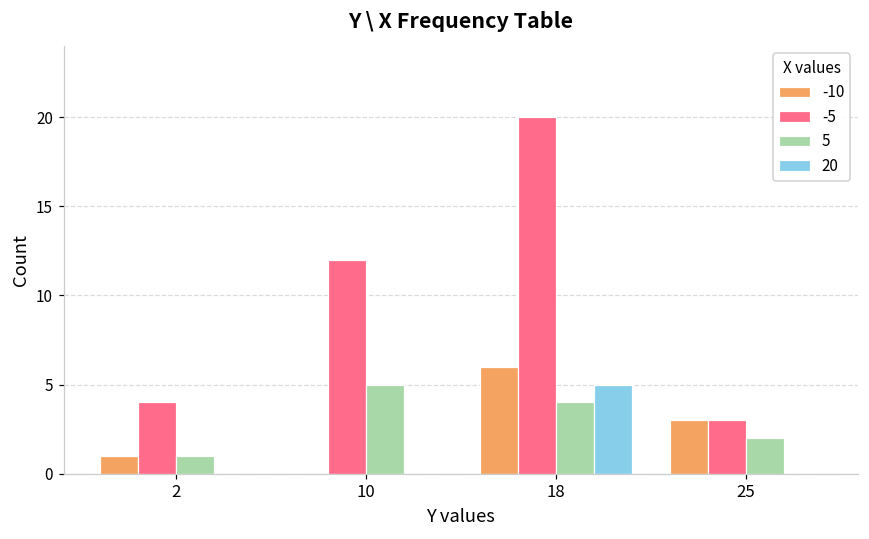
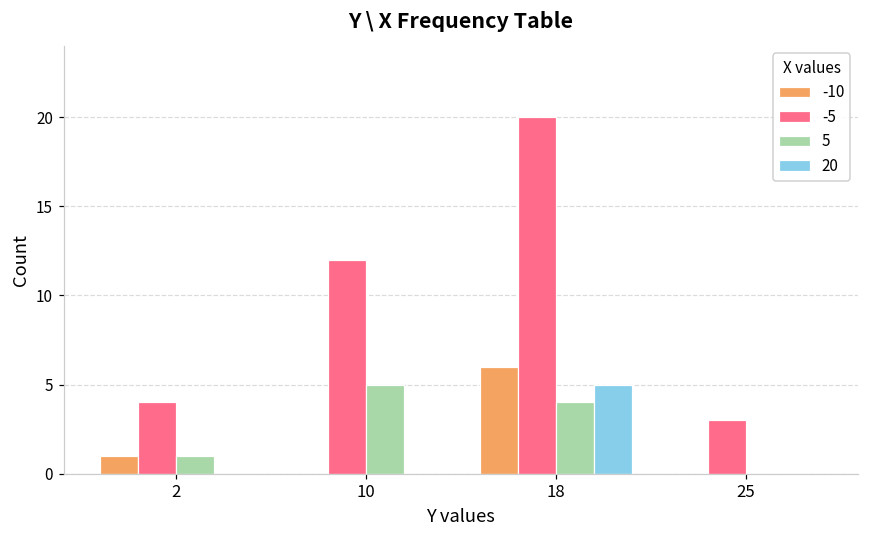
  {
    "-10": {
      "2": 1,
      "10": 0,
      "18": 6,
-     "25": 3
+     "25": 0
    },
    "-5": {
      "2": 4,
      "10": 12,
      "18": 20,
      "25": 3
    },
    "5": {
      "2": 1,
      "10": 5,
      "18": 4,
-     "25": 2
+     "25": 0
    },
    "20": {
      "2": 0,
      "10": 0,
      "18": 5,
      "25": 0
    }
  }
